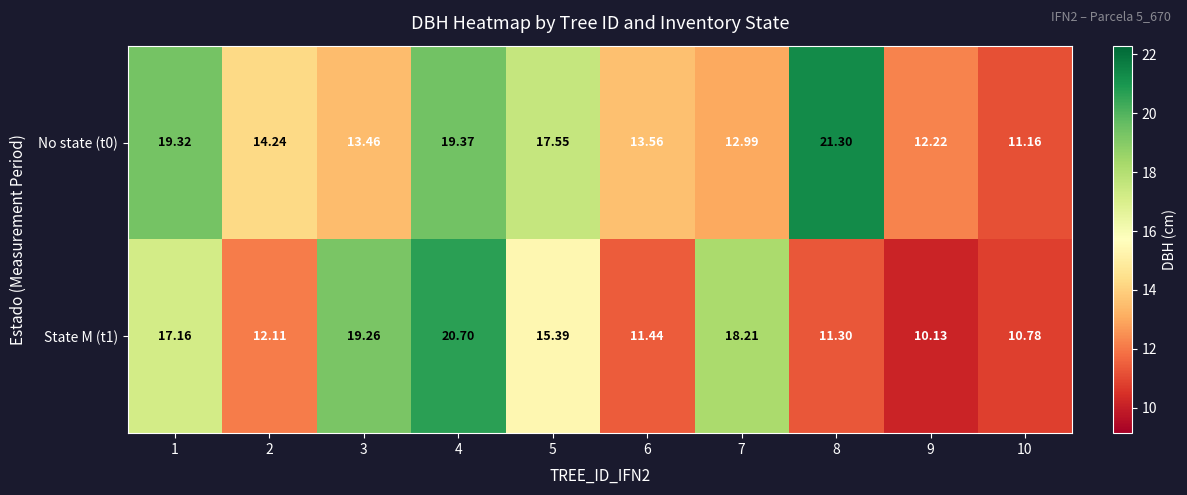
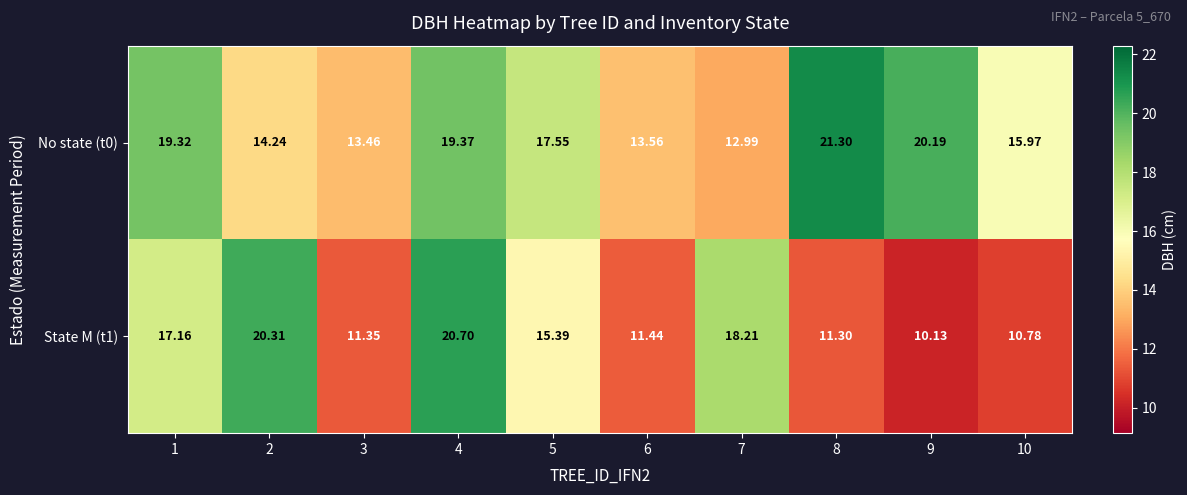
  {
    "No state (t0)": {
      "1": 19.32,
      "2": 14.24,
      "3": 13.46,
      "4": 19.37,
      "5": 17.55,
      "6": 13.56,
      "7": 12.99,
      "8": 21.30,
-     "9": 12.22,
-     "10": 11.16
+     "9": 20.19,
+     "10": 15.97
    },
    "State M (t1)": {
      "1": 17.16,
-     "2": 12.11,
-     "3": 19.26,
+     "2": 20.31,
+     "3": 11.35,
      "4": 20.70,
      "5": 15.39,
      "6": 11.44,
      "7": 18.21,
      "8": 11.30,
      "9": 10.13,
      "10": 10.78
    }
  }
